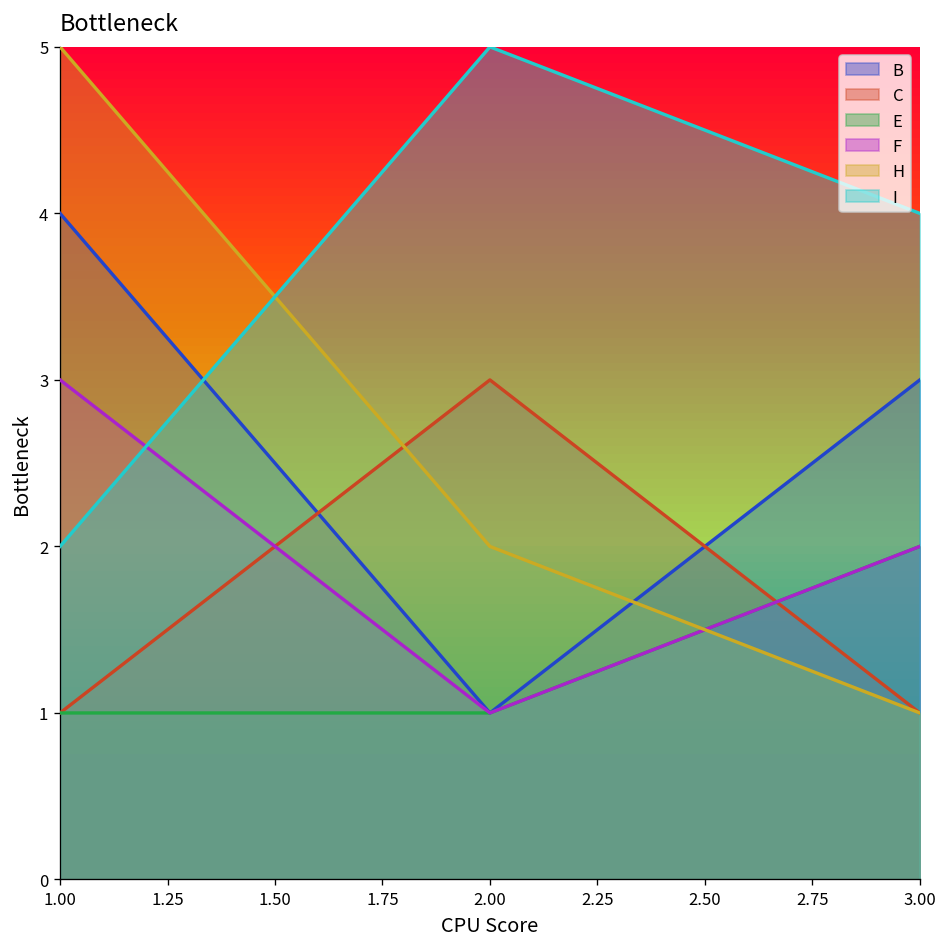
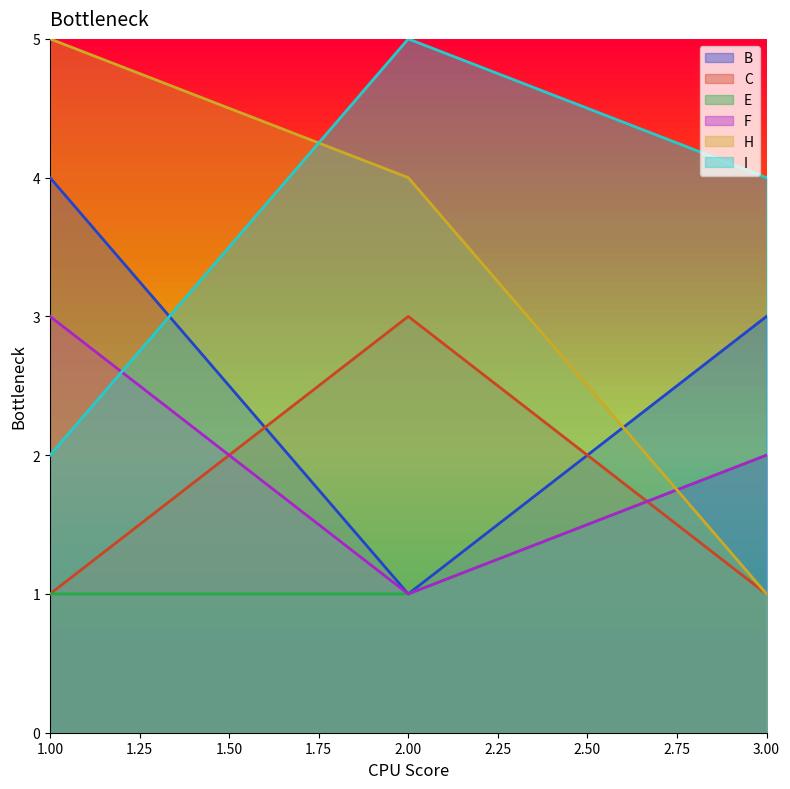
  {
    "B": {
      "1.00": 4,
      "3.00": 3
    },
    "C": {
      "2.00": 3
    },
    "F": {
      "1.00": 3
    },
    "H": {
      "1.00": 5,
-     "2.00": 2
+     "2.00": 4
    },
    "I": {
      "1.00": 2,
      "2.00": 5,
      "3.00": 4
    }
  }
